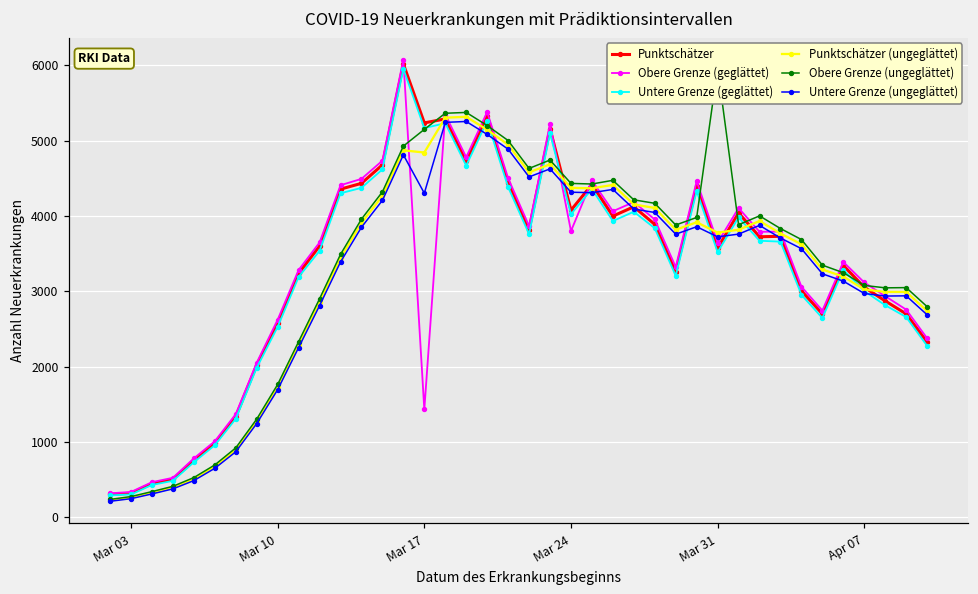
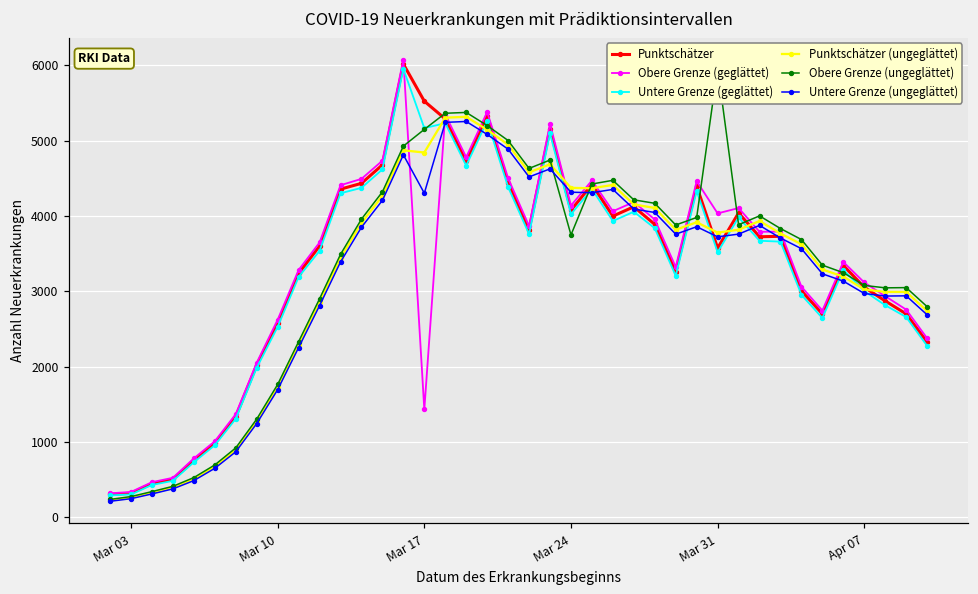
  {
    "Punktschätzer": {
      "Mar 10": 2600,
-     "Mar 17": 5200,
+     "Mar 17": 5500,
      "Mar 24": 4100,
      "Mar 31": 3600
    },
    "Obere Grenze (geglättet)": {
      "Mar 10": 2600,
      "Mar 17": 1400,
-     "Mar 24": 3800,
-     "Mar 31": 3600,
+     "Mar 24": 4100,
+     "Mar 31": 4000,
      "Apr 07": 3100
    },
    "Untere Grenze (geglättet)": {
      "Mar 10": 2500,
      "Mar 24": 4000,
      "Mar 31": 3500
    },
    "Punktschätzer (ungeglättet)": {
      "Mar 17": 4800,
      "Mar 24": 4400,
      "Mar 31": 3800
    },
    "Obere Grenze (ungeglättet)": {
-     "Mar 24": 4400
+     "Mar 24": 3700
    },
    "Untere Grenze (ungeglättet)": {
      "Mar 17": 4300,
      "Mar 24": 4300,
      "Mar 31": 3700
    }
  }
